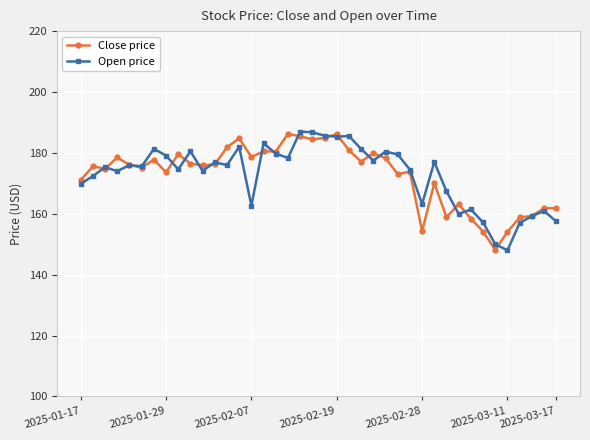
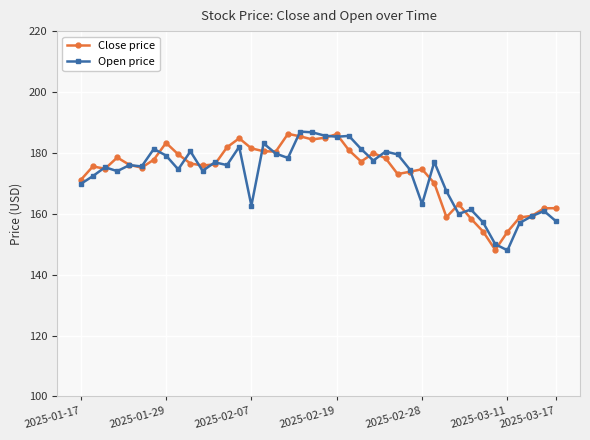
  {
    "Close price": {
      "2025-01-17": 171,
-     "2025-01-29": 174,
-     "2025-02-07": 179,
-     "2025-02-28": 154,
+     "2025-01-29": 183,
+     "2025-02-07": 181,
+     "2025-02-28": 175,
      "2025-03-11": 154,
      "2025-03-17": 162
    },
    "Open price": {
      "2025-01-17": 170,
      "2025-01-29": 179,
      "2025-02-07": 163,
      "2025-02-28": 163,
      "2025-03-11": 148,
      "2025-03-17": 158
    }
  }
